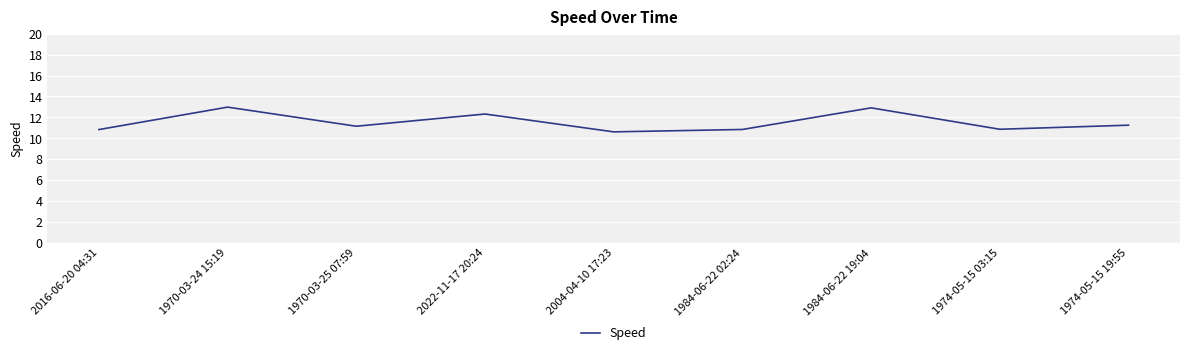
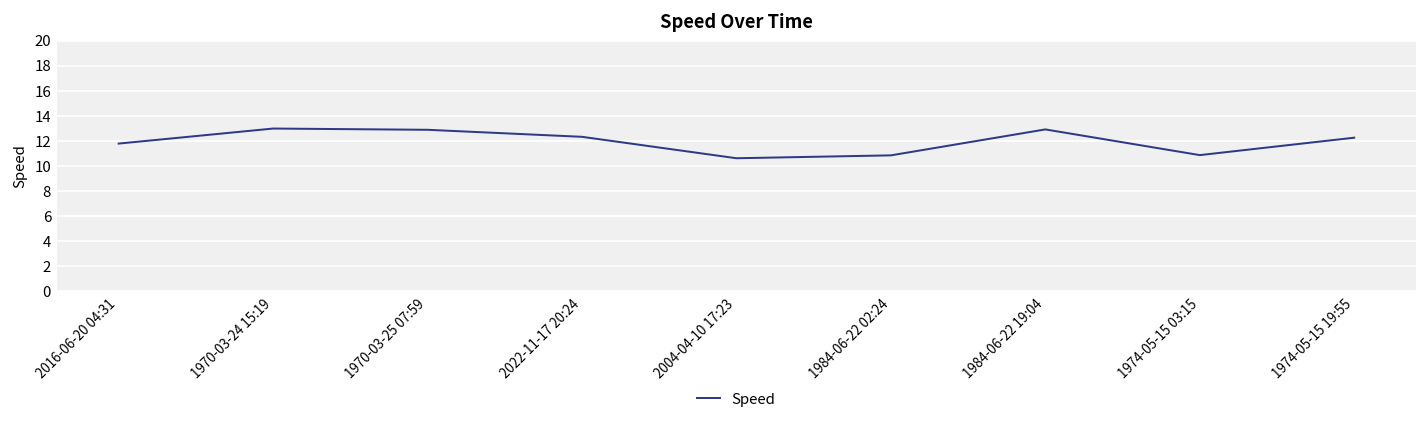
  {
-   "2016-06-20 04:31": 10.8,
+   "2016-06-20 04:31": 11.8,
    "1970-03-24 15:19": 13.0,
-   "1970-03-25 07:59": 11.2,
+   "1970-03-25 07:59": 12.9,
    "2022-11-17 20:24": 12.3,
    "2004-04-10 17:23": 10.6,
    "1984-06-22 02:24": 10.8,
    "1984-06-22 19:04": 12.9,
    "1974-05-15 03:15": 10.9,
-   "1974-05-15 19:55": 11.3
+   "1974-05-15 19:55": 12.3
  }
